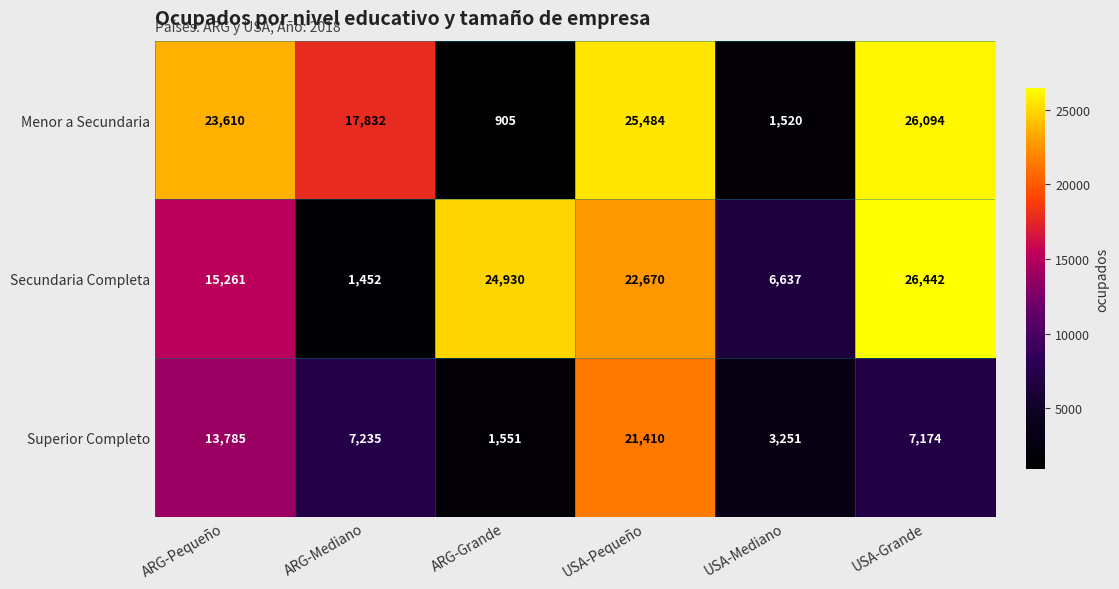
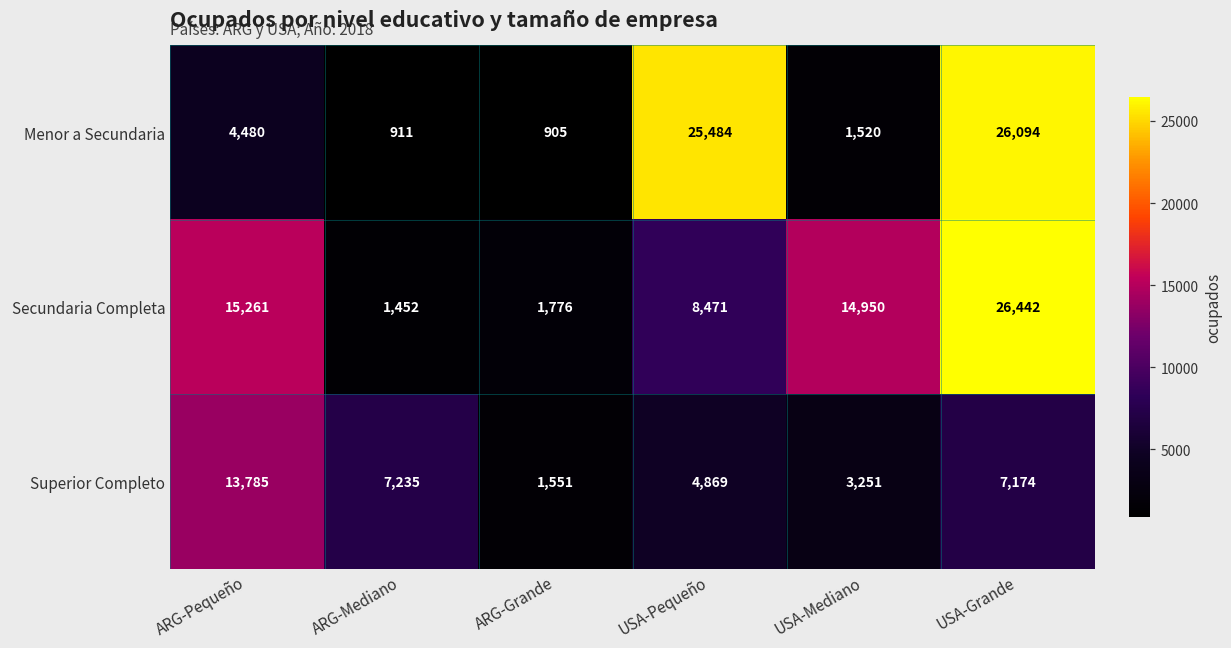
  {
    "Menor a Secundaria": {
-     "ARG-Pequeño": "23,610",
-     "ARG-Mediano": "17,832",
+     "ARG-Pequeño": "4,480",
+     "ARG-Mediano": "911",
      "ARG-Grande": "905",
      "USA-Pequeño": "25,484",
      "USA-Mediano": "1,520",
      "USA-Grande": "26,094"
    },
    "Secundaria Completa": {
      "ARG-Pequeño": "15,261",
      "ARG-Mediano": "1,452",
-     "ARG-Grande": "24,930",
-     "USA-Pequeño": "22,670",
-     "USA-Mediano": "6,637",
+     "ARG-Grande": "1,776",
+     "USA-Pequeño": "8,471",
+     "USA-Mediano": "14,950",
      "USA-Grande": "26,442"
    },
    "Superior Completo": {
      "ARG-Pequeño": "13,785",
      "ARG-Mediano": "7,235",
      "ARG-Grande": "1,551",
-     "USA-Pequeño": "21,410",
+     "USA-Pequeño": "4,869",
      "USA-Mediano": "3,251",
      "USA-Grande": "7,174"
    }
  }
